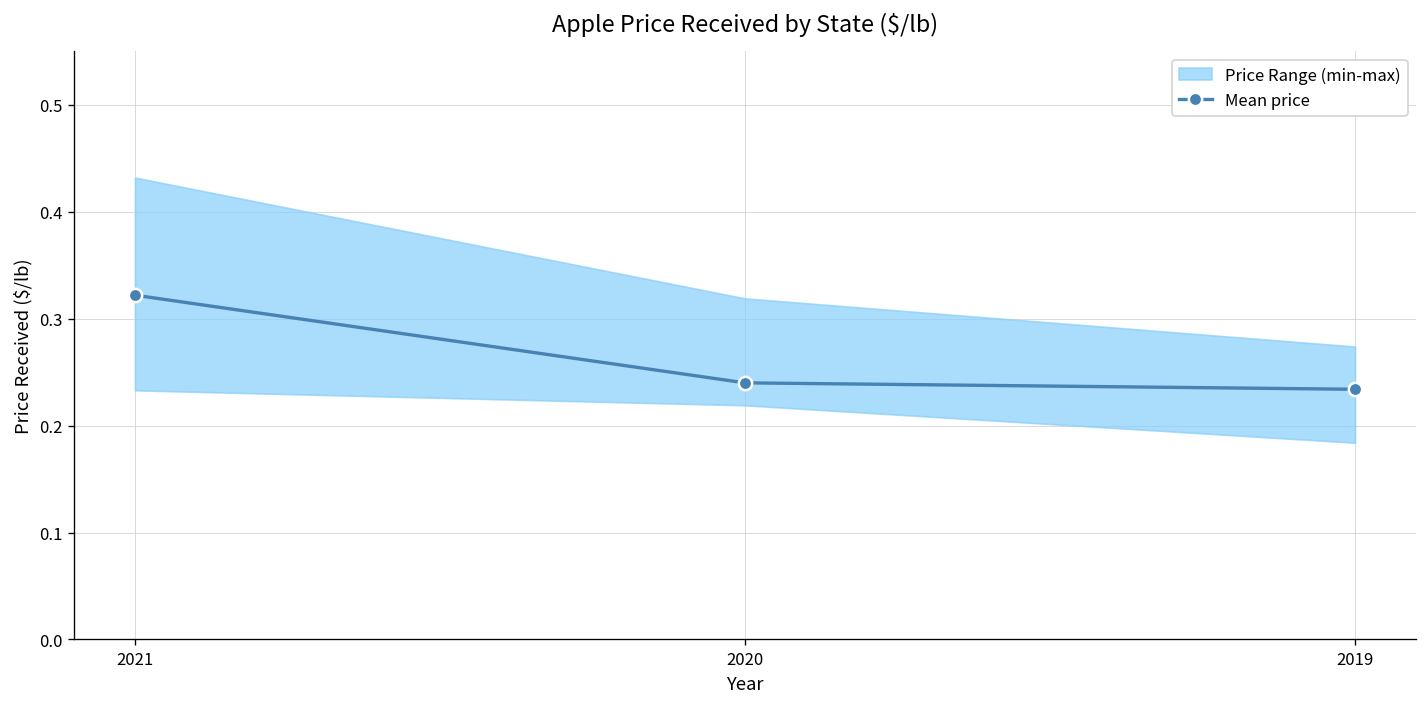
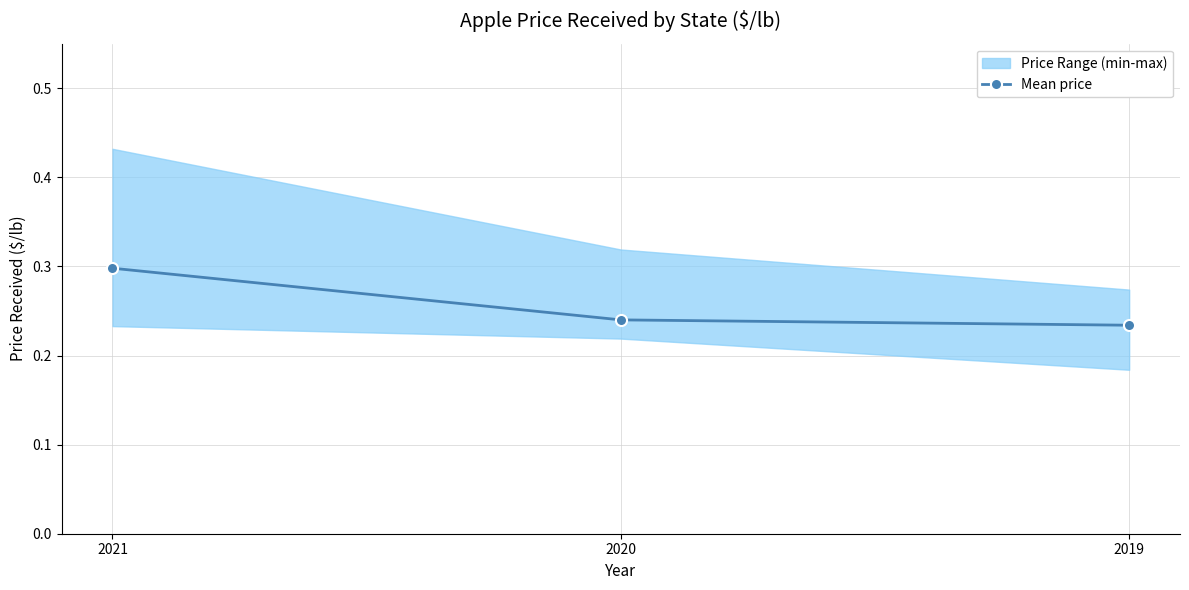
  {
    "Mean price": {
-     "2021": 0.32,
+     "2021": 0.30,
      "2020": 0.24,
      "2019": 0.23
    }
  }
